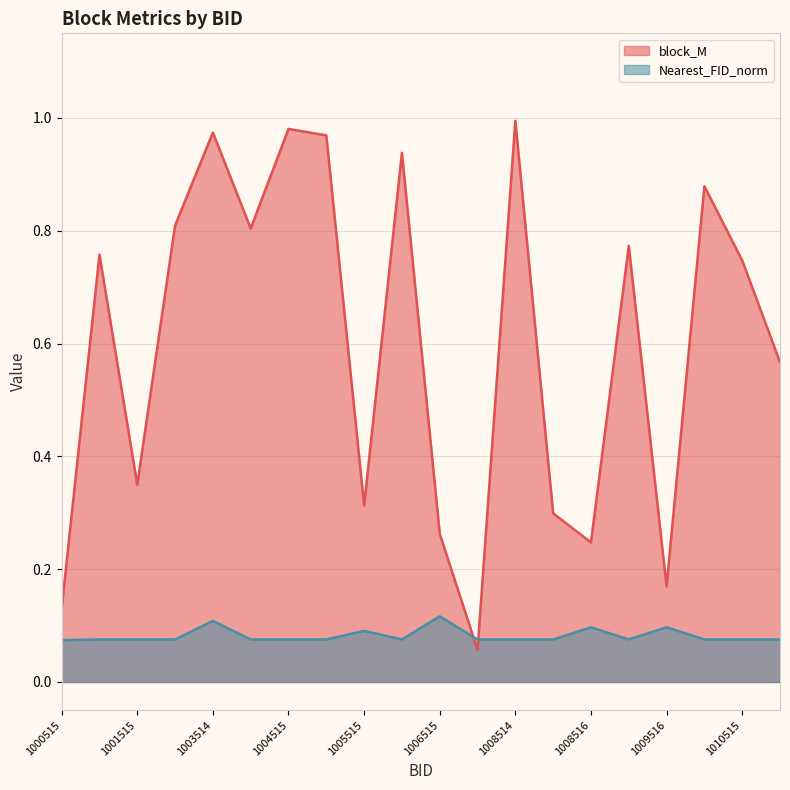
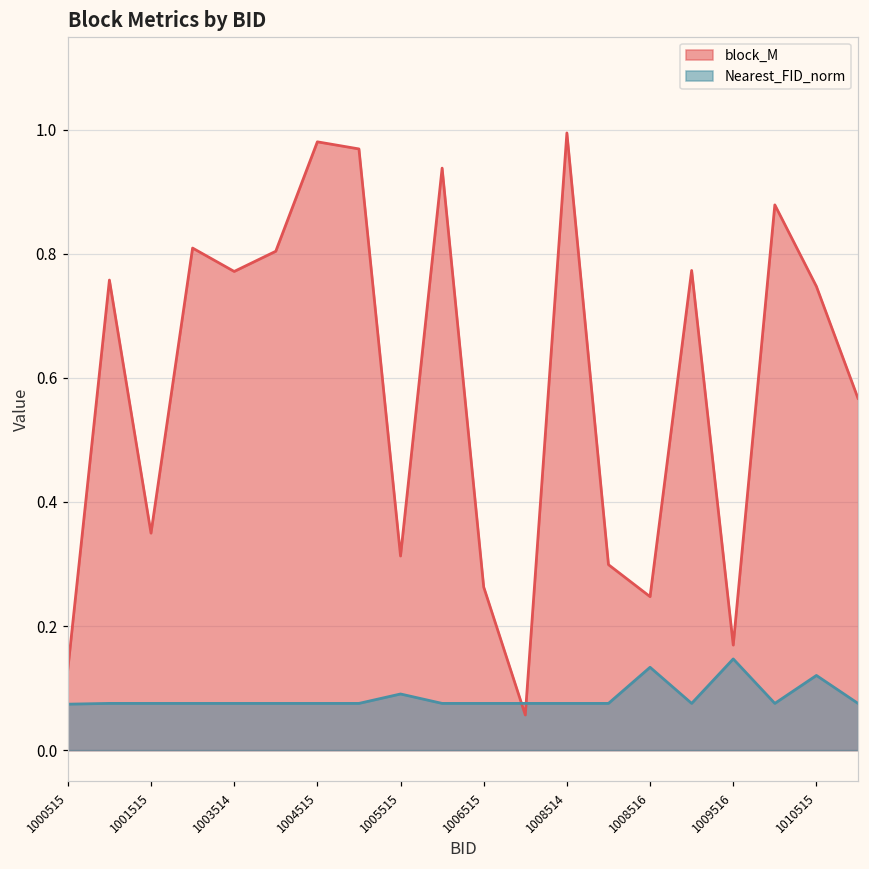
  {
    "block_M": {
      "1000515": 0.13,
      "1001515": 0.35,
-     "1003514": 0.97,
+     "1003514": 0.77,
      "1004515": 0.98,
      "1005515": 0.31,
      "1006515": 0.26,
      "1008514": 0.99,
      "1008516": 0.25,
      "1009516": 0.17,
      "1010515": 0.75
    },
    "Nearest_FID_norm": {
      "1000515": 0.07,
      "1001515": 0.08,
-     "1003514": 0.11,
+     "1003514": 0.08,
      "1004515": 0.08,
      "1005515": 0.09,
-     "1006515": 0.12,
+     "1006515": 0.08,
      "1008514": 0.08,
-     "1008516": 0.10,
-     "1009516": 0.10,
-     "1010515": 0.08
+     "1008516": 0.13,
+     "1009516": 0.15,
+     "1010515": 0.12
    }
  }
